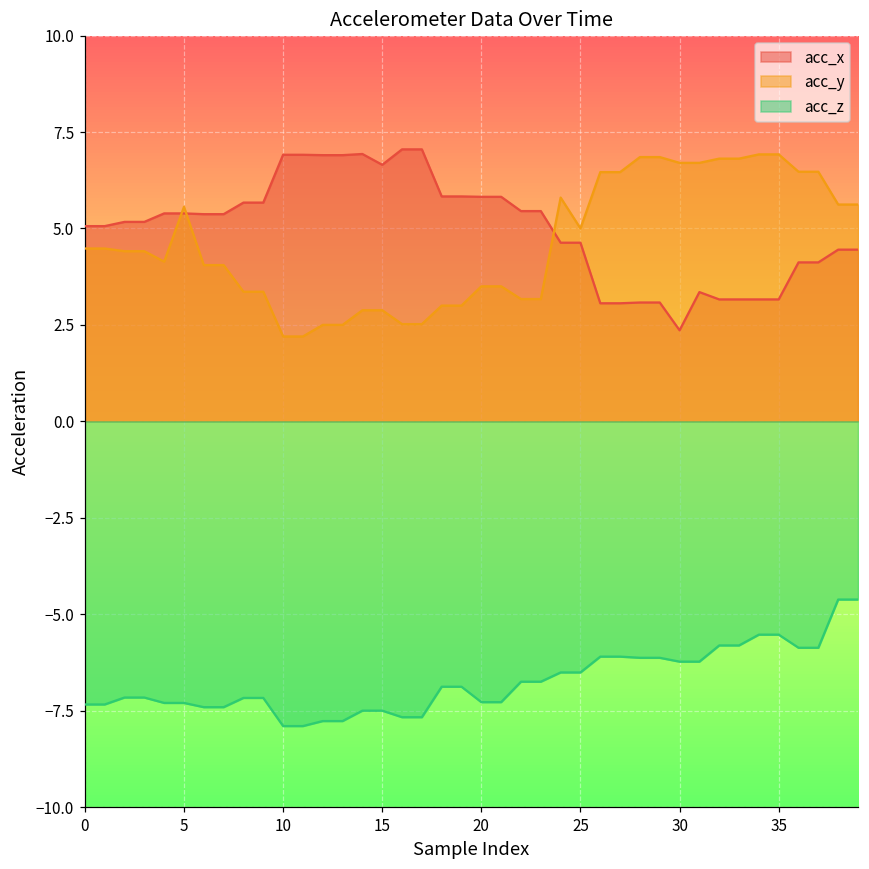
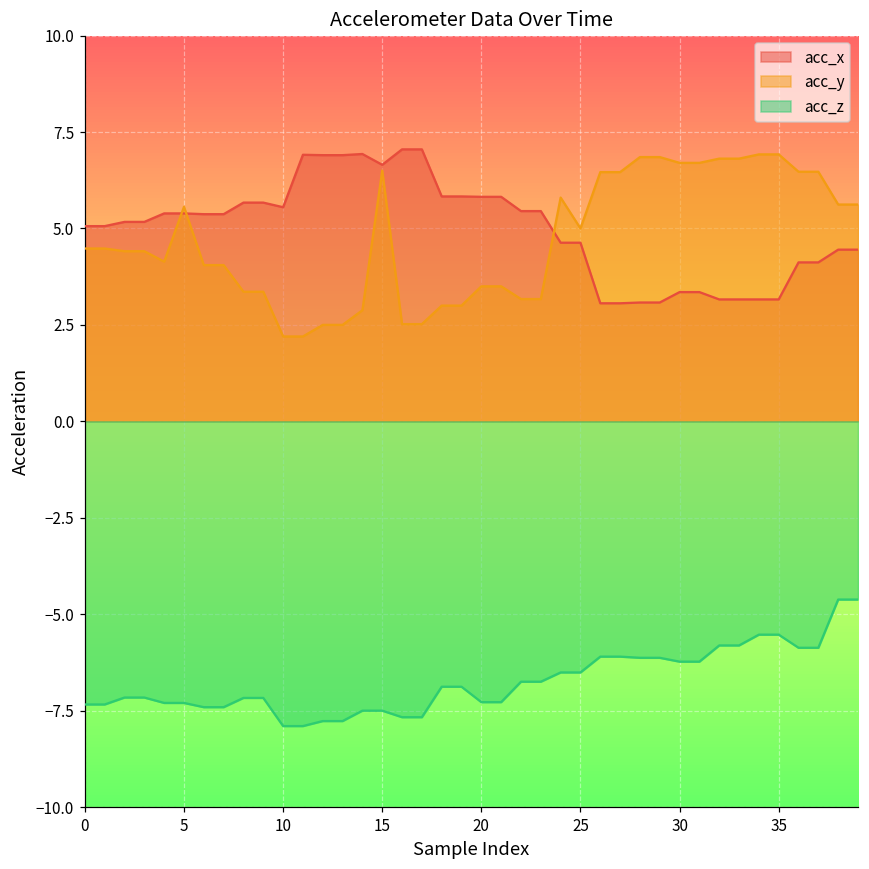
  {
    "acc_x": {
      "0": 5.1,
      "5": 5.4,
-     "10": 6.9,
+     "10": 5.6,
      "15": 6.7,
      "20": 5.8,
      "25": 4.6,
-     "30": 2.4,
+     "30": 3.4,
      "35": 3.2
    },
    "acc_y": {
      "0": 4.5,
      "5": 5.6,
      "10": 2.2,
-     "15": 2.9,
+     "15": 6.5,
      "20": 3.5,
      "25": 5.0,
      "30": 6.7,
      "35": 6.9
    }
  }
